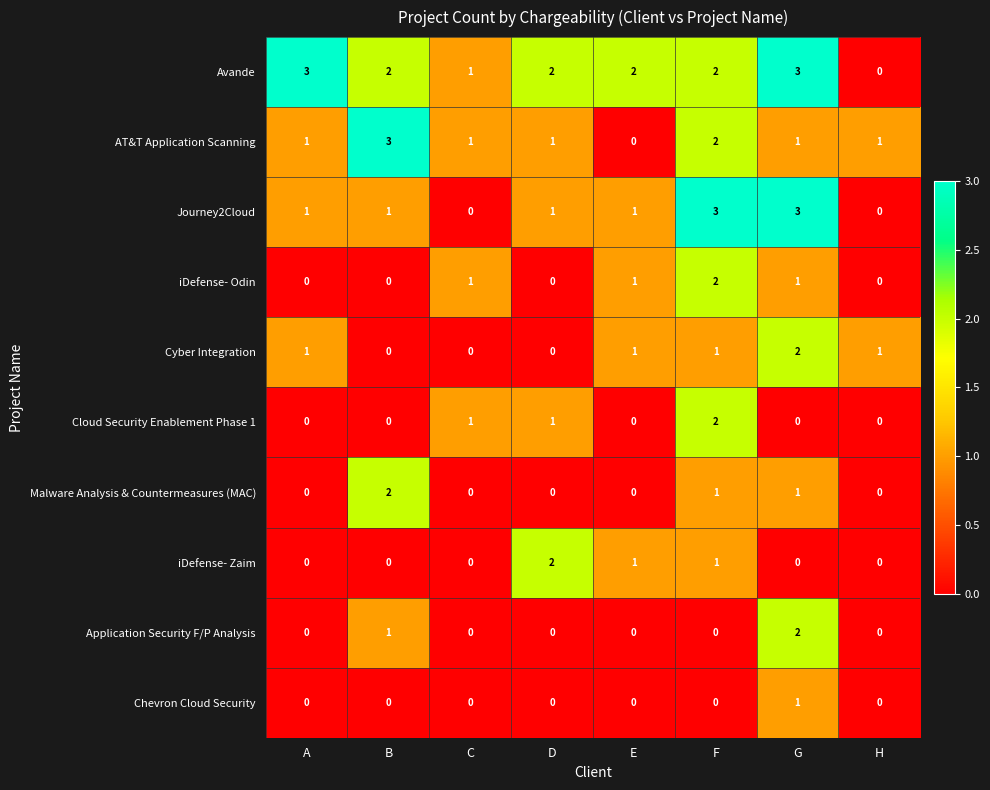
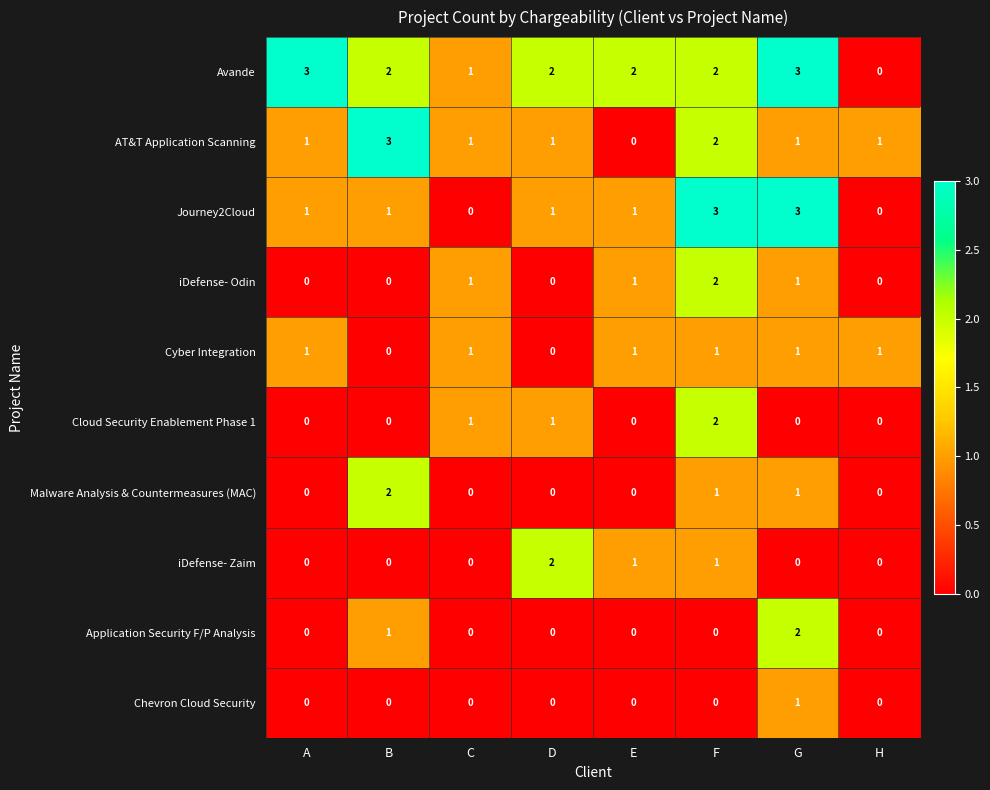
  {
    "Avande": {
      "A": 3,
      "B": 2,
      "C": 1,
      "D": 2,
      "E": 2,
      "F": 2,
      "G": 3,
      "H": 0
    },
    "AT&T Application Scanning": {
      "A": 1,
      "B": 3,
      "C": 1,
      "D": 1,
      "E": 0,
      "F": 2,
      "G": 1,
      "H": 1
    },
    "Journey2Cloud": {
      "A": 1,
      "B": 1,
      "C": 0,
      "D": 1,
      "E": 1,
      "F": 3,
      "G": 3,
      "H": 0
    },
    "iDefense- Odin": {
      "A": 0,
      "B": 0,
      "C": 1,
      "D": 0,
      "E": 1,
      "F": 2,
      "G": 1,
      "H": 0
    },
    "Cyber Integration": {
      "A": 1,
      "B": 0,
-     "C": 0,
+     "C": 1,
      "D": 0,
      "E": 1,
      "F": 1,
-     "G": 2,
+     "G": 1,
      "H": 1
    },
    "Cloud Security Enablement Phase 1": {
      "A": 0,
      "B": 0,
      "C": 1,
      "D": 1,
      "E": 0,
      "F": 2,
      "G": 0,
      "H": 0
    },
    "Malware Analysis & Countermeasures (MAC)": {
      "A": 0,
      "B": 2,
      "C": 0,
      "D": 0,
      "E": 0,
      "F": 1,
      "G": 1,
      "H": 0
    },
    "iDefense- Zaim": {
      "A": 0,
      "B": 0,
      "C": 0,
      "D": 2,
      "E": 1,
      "F": 1,
      "G": 0,
      "H": 0
    },
    "Application Security F/P Analysis": {
      "A": 0,
      "B": 1,
      "C": 0,
      "D": 0,
      "E": 0,
      "F": 0,
      "G": 2,
      "H": 0
    },
    "Chevron Cloud Security": {
      "A": 0,
      "B": 0,
      "C": 0,
      "D": 0,
      "E": 0,
      "F": 0,
      "G": 1,
      "H": 0
    }
  }
